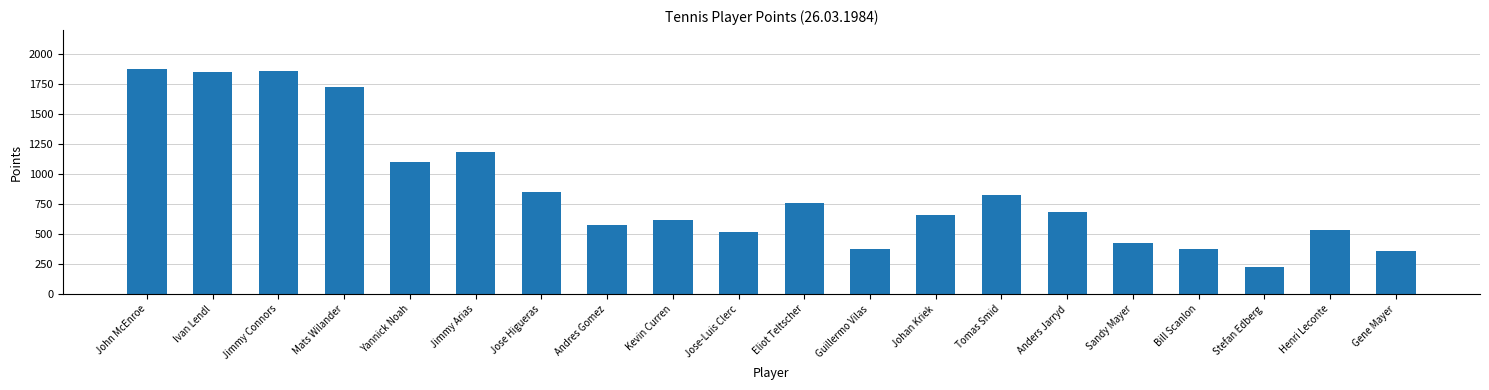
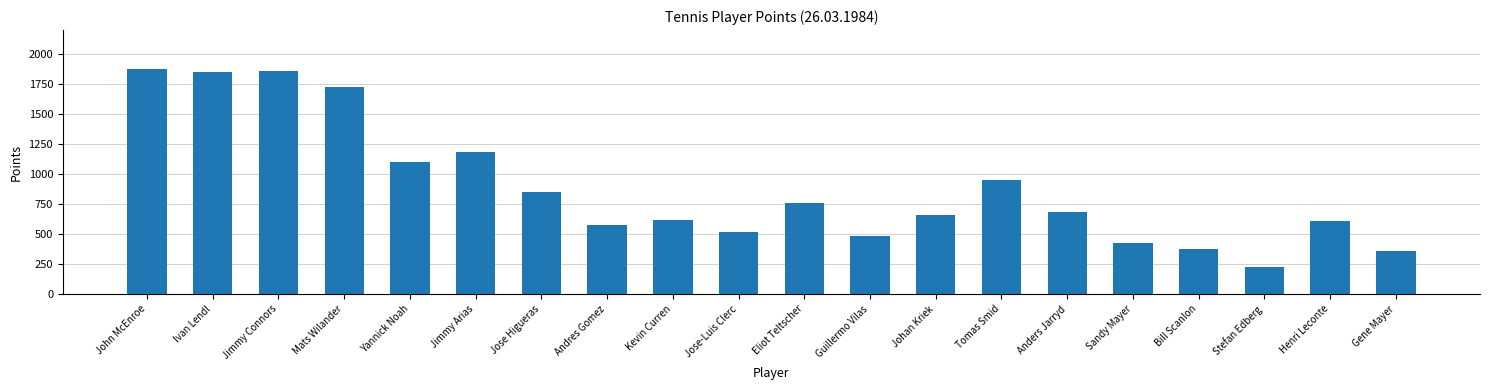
  {
    "John McEnroe": 1880,
    "Ivan Lendl": 1850,
    "Jimmy Connors": 1860,
    "Mats Wilander": 1730,
    "Yannick Noah": 1100,
    "Jimmy Arias": 1180,
    "Jose Higueras": 850,
    "Andres Gomez": 580,
    "Kevin Curren": 620,
    "Jose-Luis Clerc": 520,
    "Eliot Teltscher": 760,
-   "Guillermo Vilas": 380,
+   "Guillermo Vilas": 490,
    "Johan Kriek": 660,
-   "Tomas Smid": 830,
+   "Tomas Smid": 950,
    "Anders Jarryd": 680,
    "Sandy Mayer": 430,
    "Bill Scanlon": 380,
    "Stefan Edberg": 230,
-   "Henri Leconte": 540,
+   "Henri Leconte": 610,
    "Gene Mayer": 360
  }
